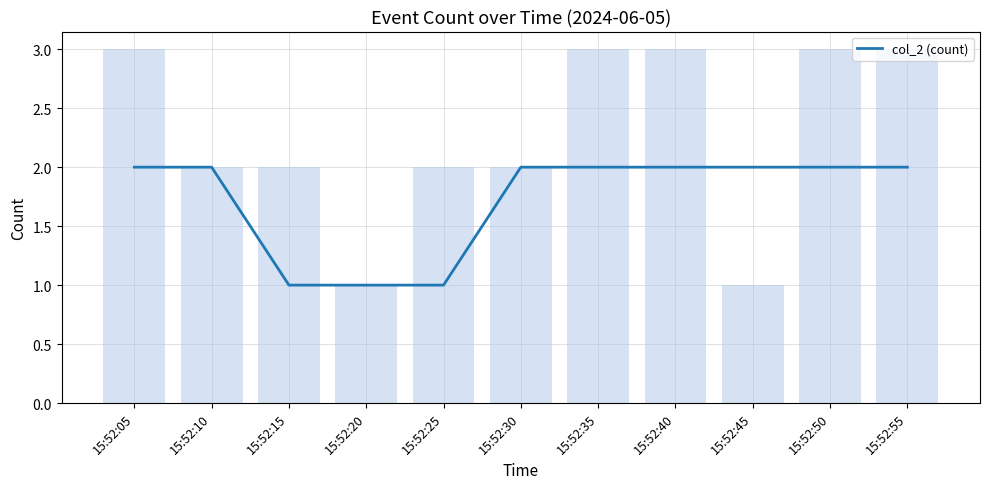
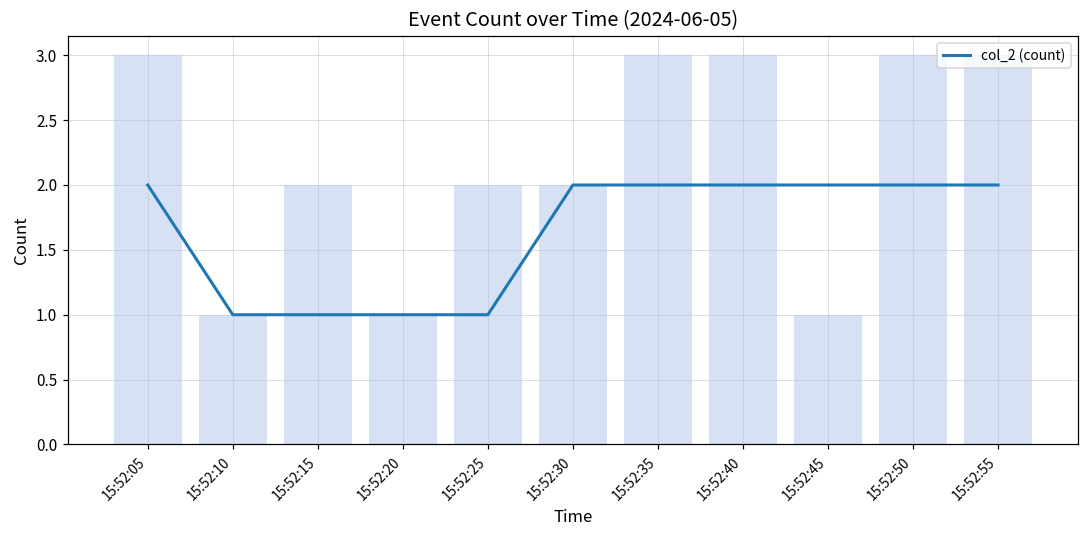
  {
    "col_2 (count)": {
      "15:52:05": 2,
-     "15:52:10": 2,
+     "15:52:10": 1,
      "15:52:15": 1,
      "15:52:20": 1,
      "15:52:25": 1,
      "15:52:30": 2,
      "15:52:35": 2,
      "15:52:40": 2,
      "15:52:45": 2,
      "15:52:50": 2,
      "15:52:55": 2
    }
  }
